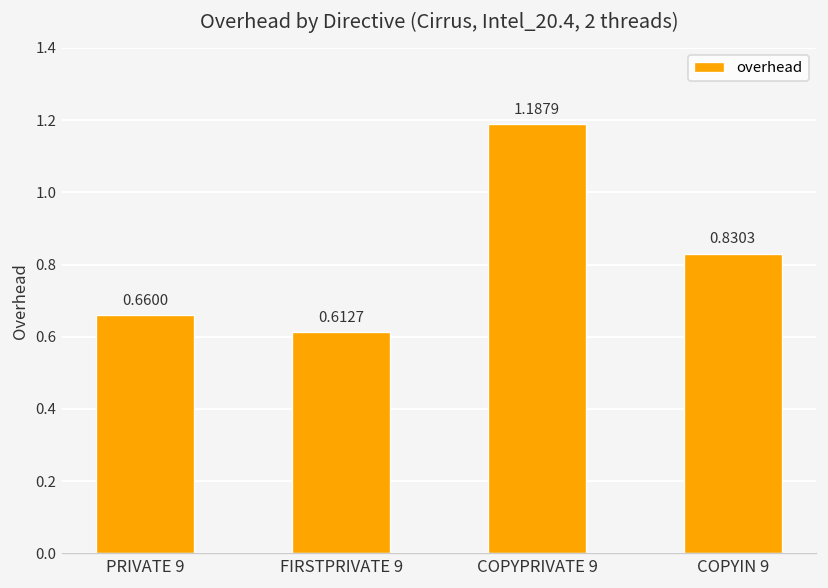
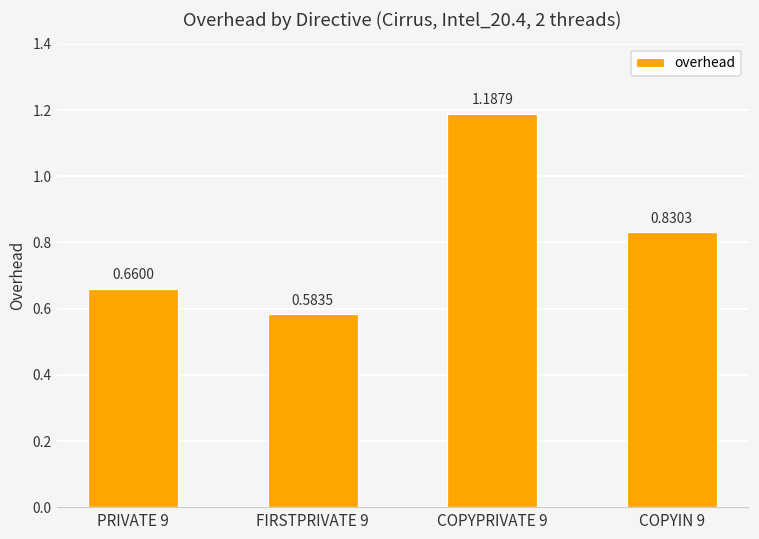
  {
    "PRIVATE 9": 0.6600,
-   "FIRSTPRIVATE 9": 0.6127,
+   "FIRSTPRIVATE 9": 0.5835,
    "COPYPRIVATE 9": 1.1879,
    "COPYIN 9": 0.8303
  }
